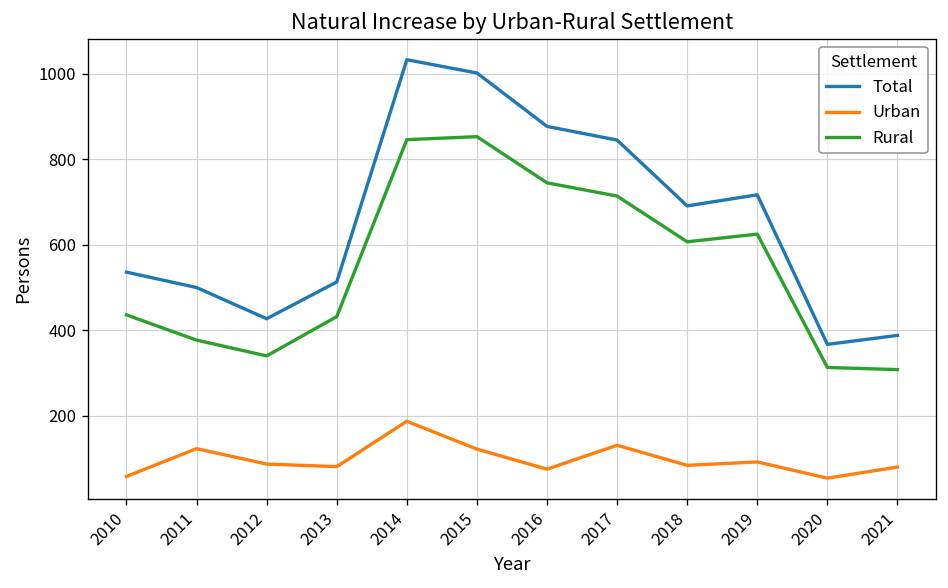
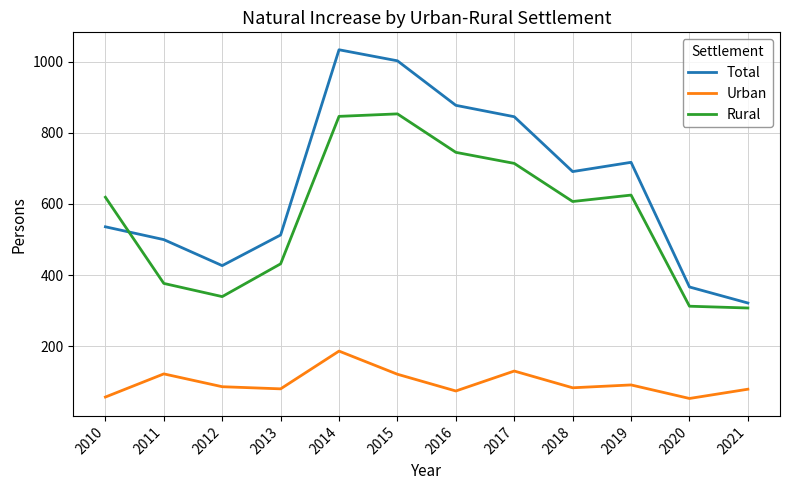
  {
    "Total": {
      "2010": 540,
      "2011": 500,
      "2012": 430,
      "2013": 510,
      "2014": 1030,
      "2015": 1000,
      "2016": 880,
      "2017": 850,
      "2018": 690,
      "2019": 720,
      "2020": 370,
-     "2021": 390
+     "2021": 320
    },
    "Urban": {
      "2010": 60,
      "2011": 120,
      "2012": 90,
      "2013": 80,
      "2014": 190,
      "2015": 120,
      "2016": 80,
      "2017": 130,
      "2018": 80,
      "2019": 90,
      "2020": 50,
      "2021": 80
    },
    "Rural": {
-     "2010": 440,
+     "2010": 620,
      "2011": 380,
      "2012": 340,
      "2013": 430,
      "2014": 850,
      "2015": 850,
      "2016": 750,
      "2017": 710,
      "2018": 610,
      "2019": 630,
      "2020": 310,
      "2021": 310
    }
  }
